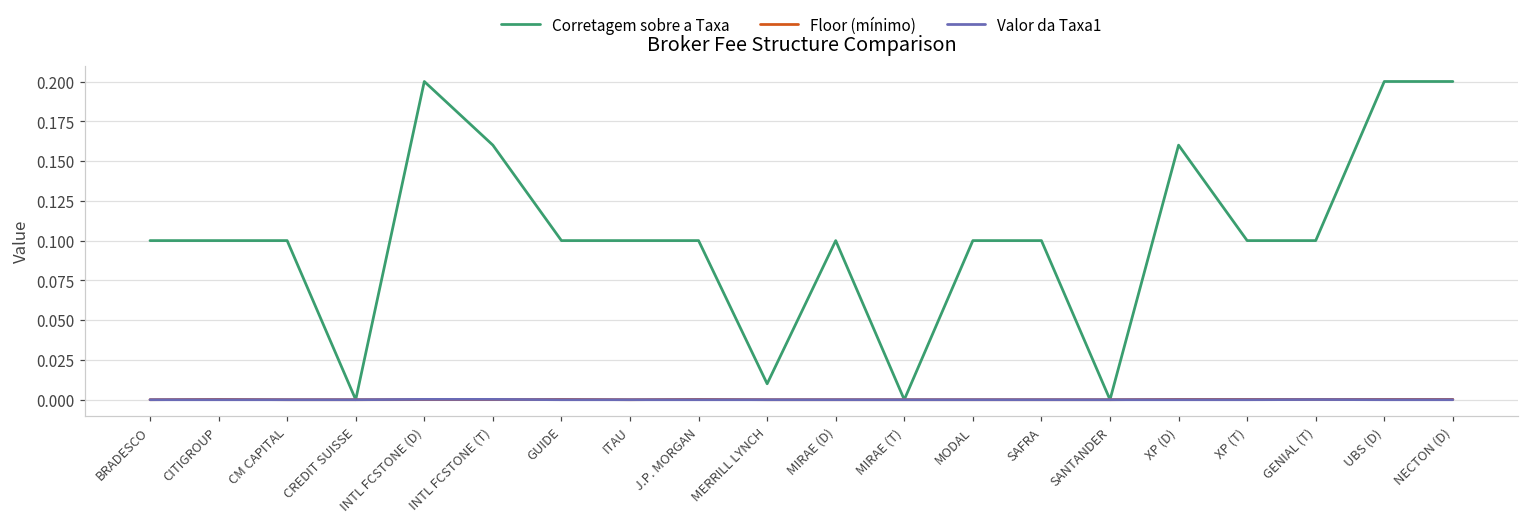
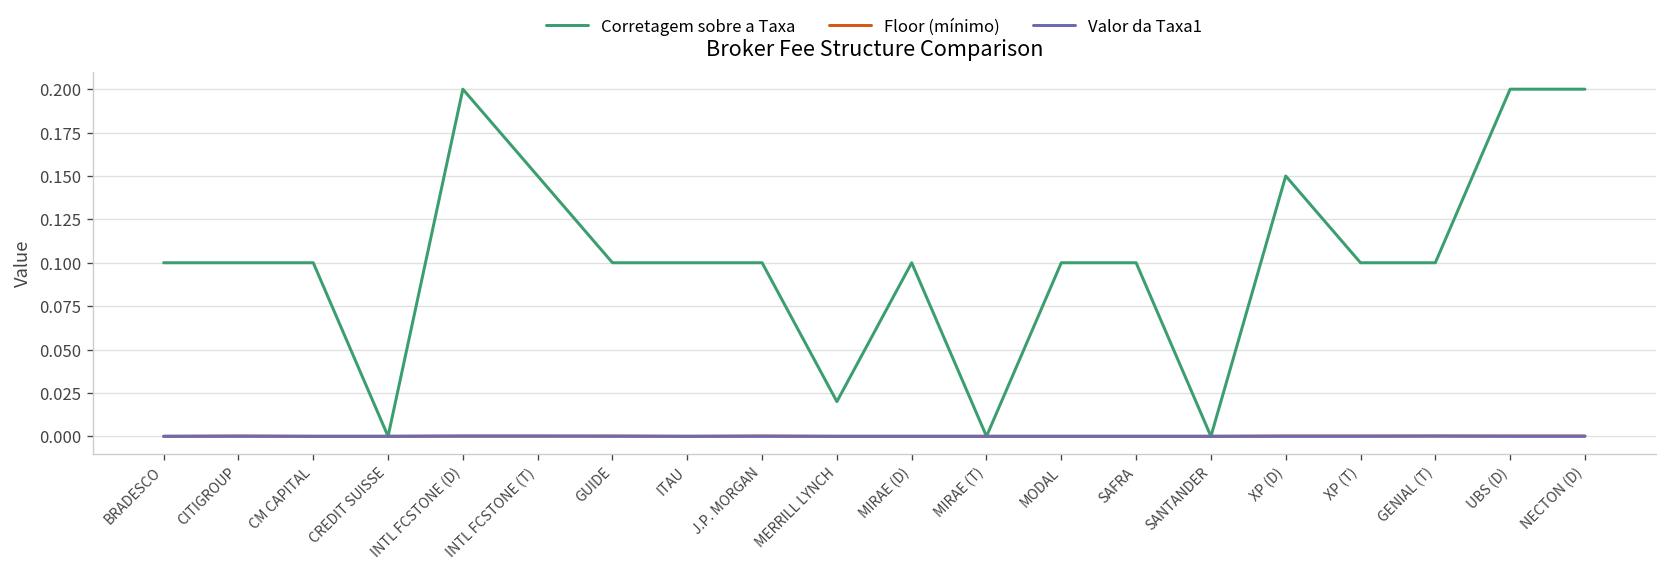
  {
    "Corretagem sobre a Taxa": {
      "BRADESCO": 0.10,
      "CITIGROUP": 0.10,
      "CM CAPITAL": 0.10,
      "INTL FCSTONE (D)": 0.20,
-     "INTL FCSTONE (T)": 0.16,
+     "INTL FCSTONE (T)": 0.15,
      "GUIDE": 0.10,
      "ITAU": 0.10,
      "J.P. MORGAN": 0.10,
-     "MERRILL LYNCH": 0.01,
+     "MERRILL LYNCH": 0.02,
      "MIRAE (D)": 0.10,
      "MODAL": 0.10,
      "SAFRA": 0.10,
-     "XP (D)": 0.16,
+     "XP (D)": 0.15,
      "XP (T)": 0.10,
      "GENIAL (T)": 0.10,
      "UBS (D)": 0.20,
      "NECTON (D)": 0.20
    },
    "Valor da Taxa1": {
      "BRADESCO": 0.00,
      "CITIGROUP": 0.00,
      "CM CAPITAL": 0.00,
      "INTL FCSTONE (D)": 0.00,
      "INTL FCSTONE (T)": 0.00,
      "GUIDE": 0.00,
      "ITAU": 0.00,
      "J.P. MORGAN": 0.00,
      "MERRILL LYNCH": 0.00,
      "MIRAE (D)": 0.00,
      "MODAL": 0.00,
      "SAFRA": 0.00,
      "XP (D)": 0.00,
      "XP (T)": 0.00,
      "GENIAL (T)": 0.00,
      "UBS (D)": 0.00,
      "NECTON (D)": 0.00
    }
  }
